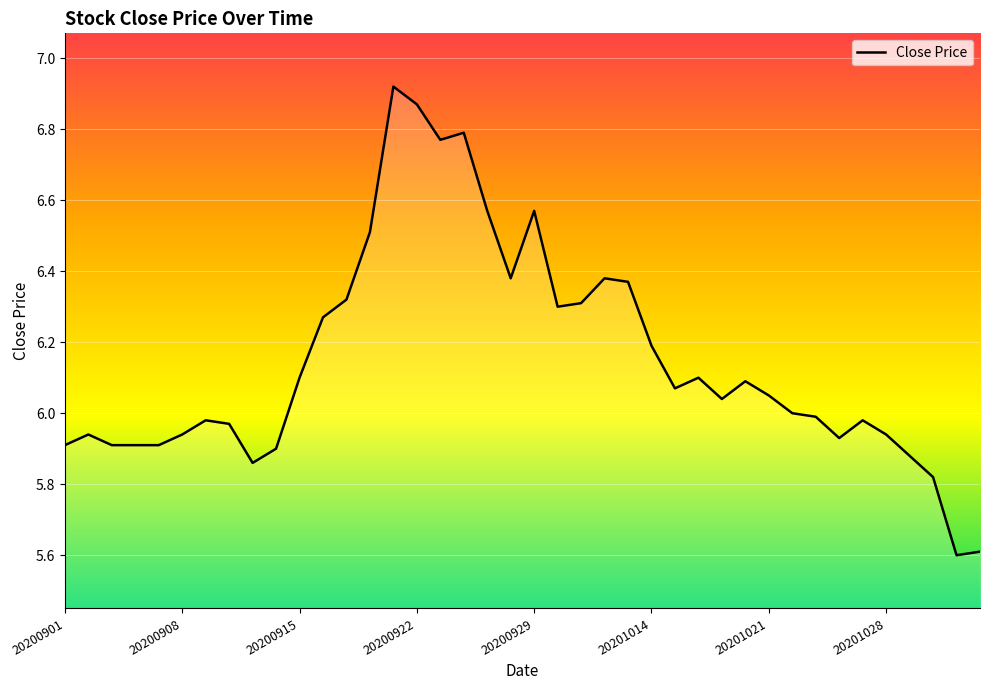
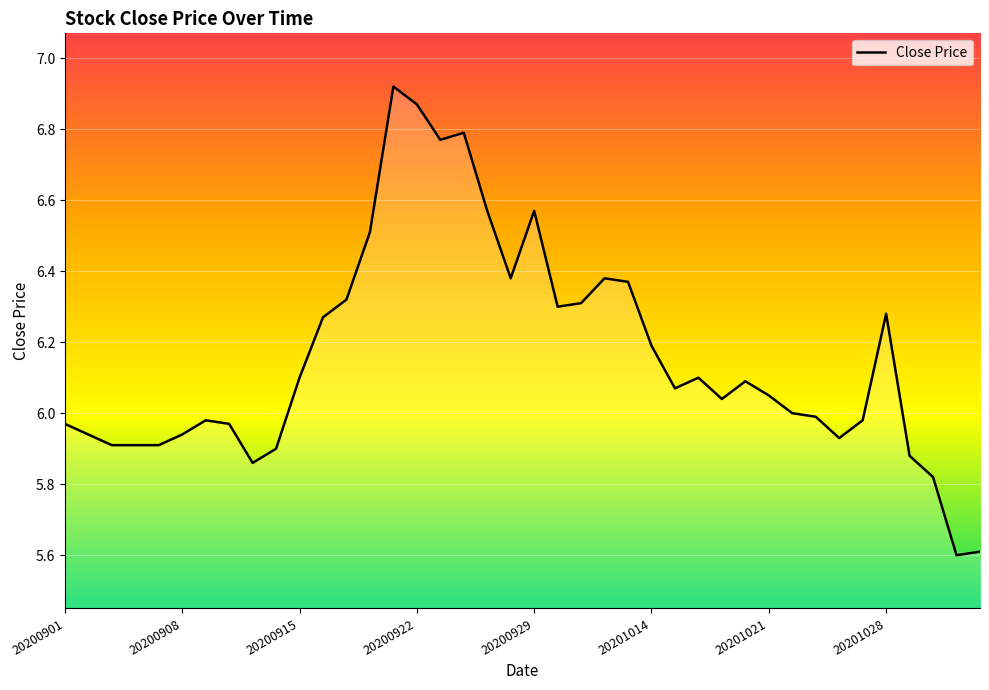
  {
-   "20200901": 5.91,
+   "20200901": 5.97,
    "20200908": 5.94,
    "20200915": 6.10,
    "20200922": 6.87,
    "20200929": 6.57,
    "20201014": 6.19,
    "20201021": 6.05,
-   "20201028": 5.94
+   "20201028": 6.28
  }
